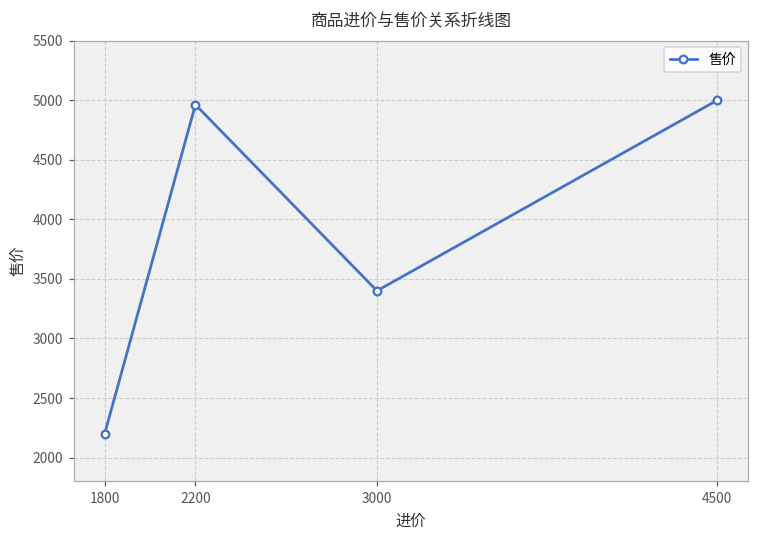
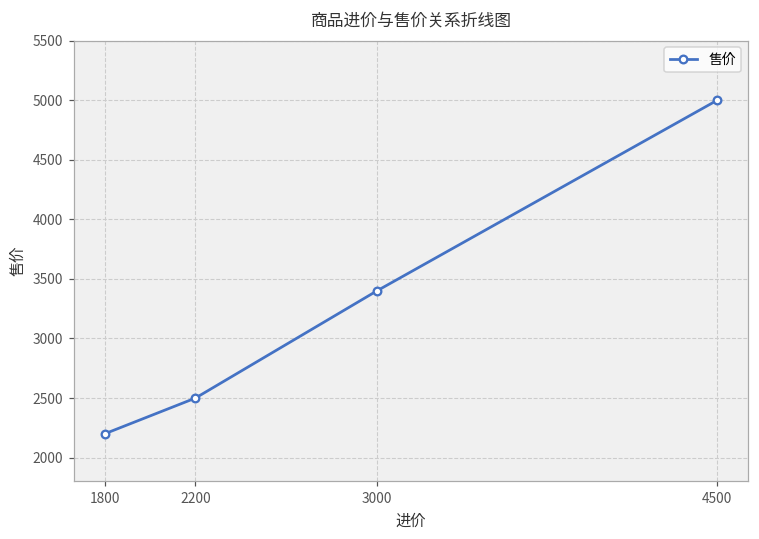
  {
    "1800": 2200,
-   "2200": 4960,
+   "2200": 2500,
    "3000": 3400,
    "4500": 5000
  }
